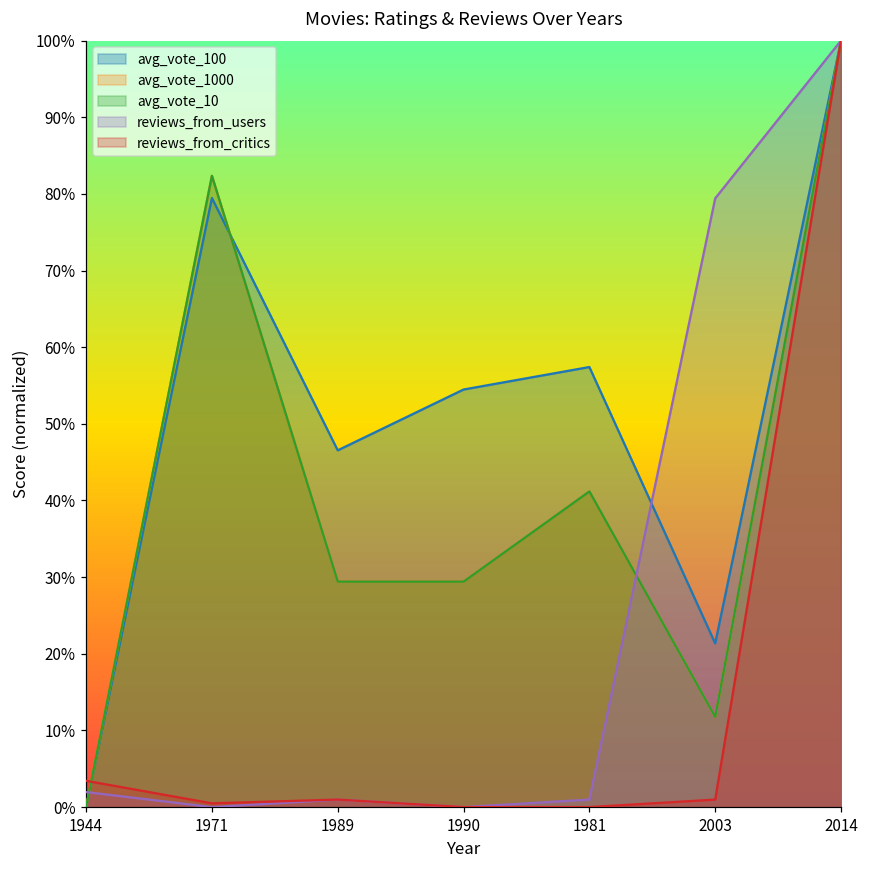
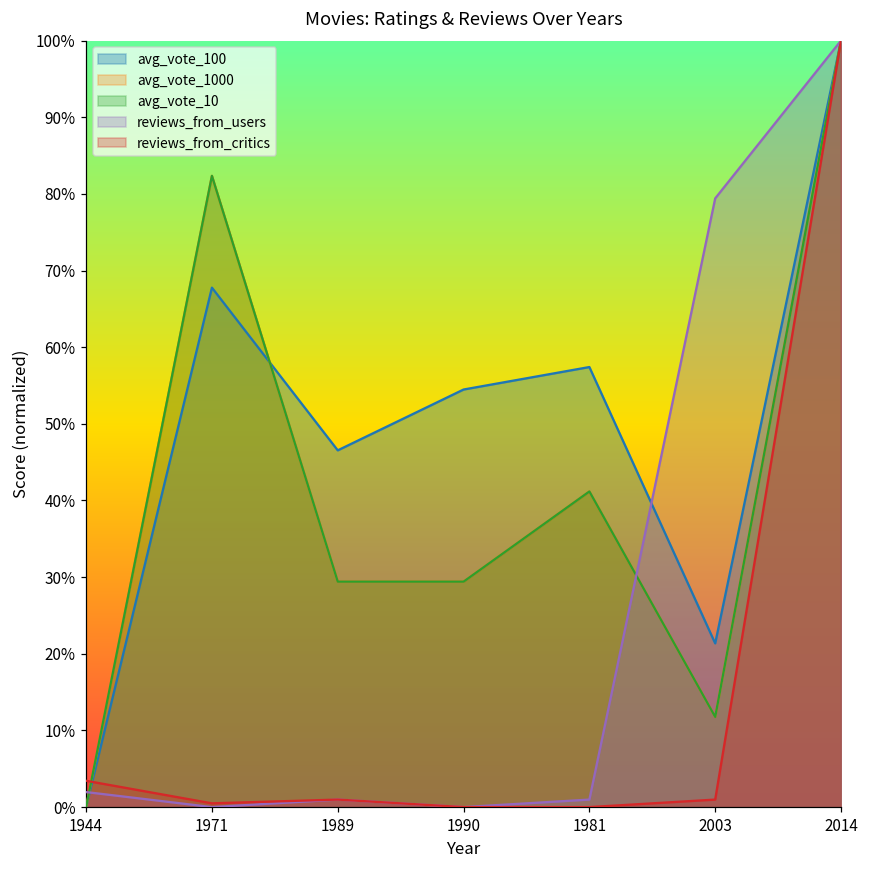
  {
    "avg_vote_100": {
-     "1971": "79%",
+     "1971": "68%",
      "1989": "47%",
      "1990": "54%",
      "1981": "57%",
      "2003": "21%"
    },
    "avg_vote_10": {
      "1971": "82%",
      "1989": "29%",
      "1990": "29%",
      "1981": "41%",
      "2003": "12%"
    },
    "reviews_from_users": {
      "1944": "2%",
      "1971": "0%",
      "1981": "1%",
      "2003": "79%"
    },
    "reviews_from_critics": {
      "1944": "3%",
      "1971": "0%",
      "1981": "0%",
      "2003": "1%"
    }
  }
